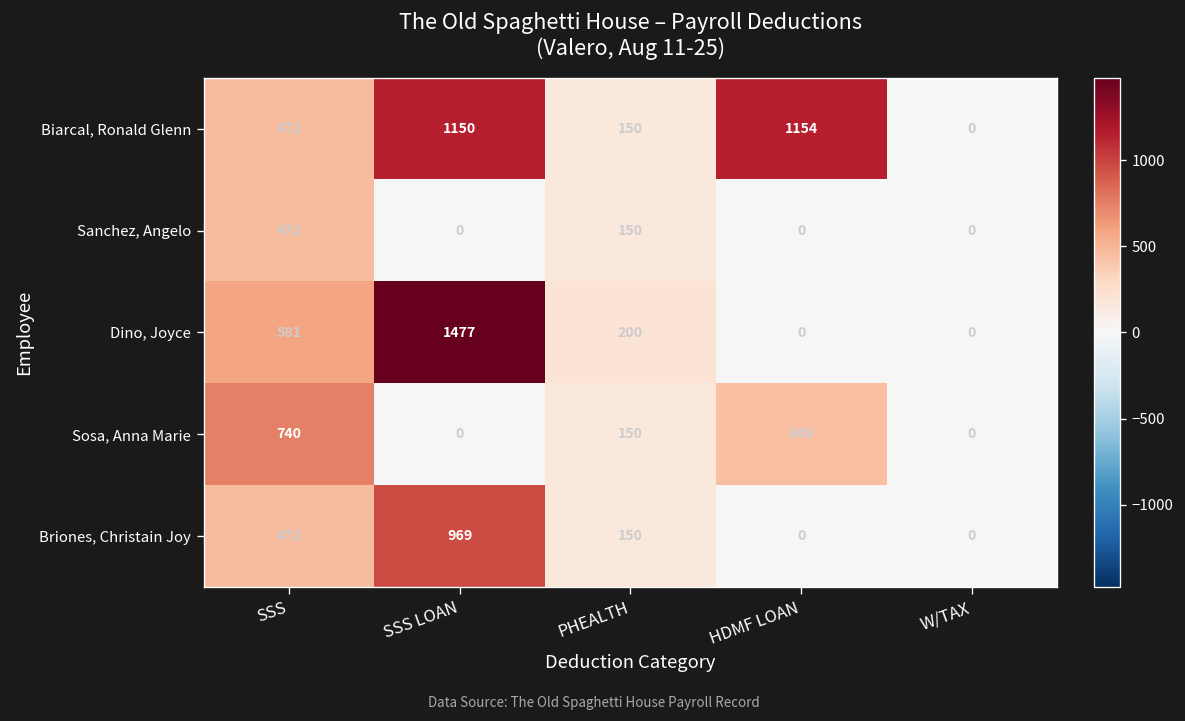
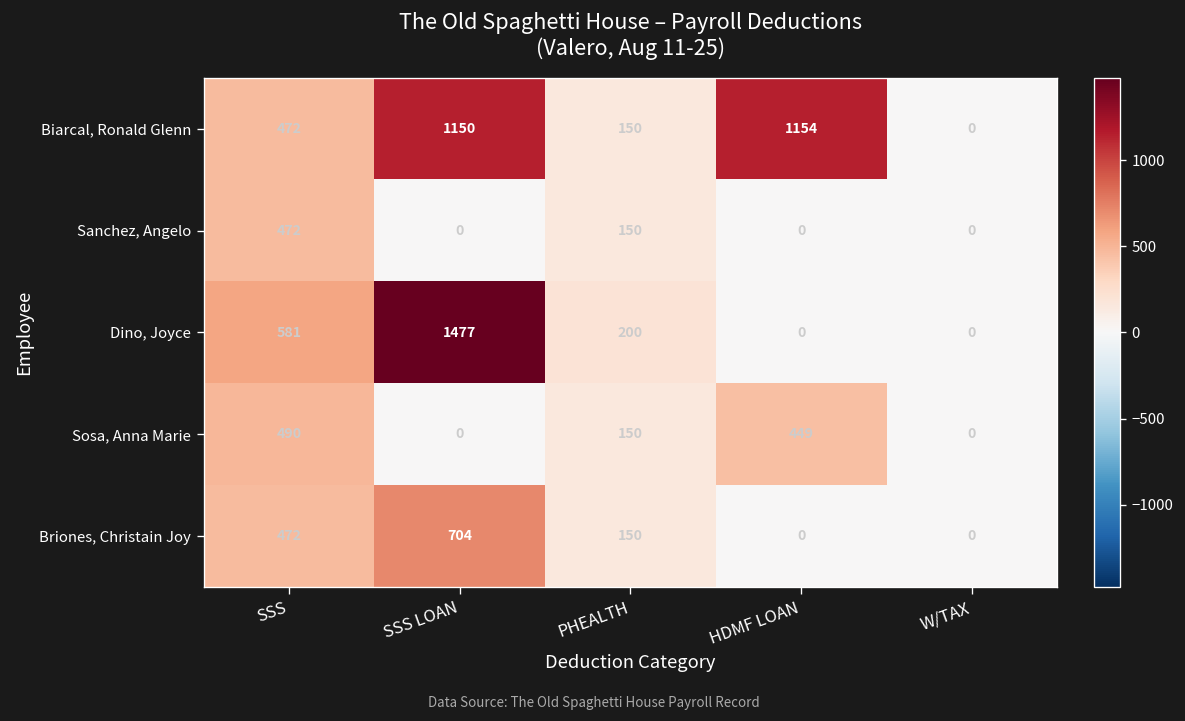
  {
    "Biarcal, Ronald Glenn": {
      "SSS LOAN": 1150,
      "HDMF LOAN": 1154
    },
    "Dino, Joyce": {
      "SSS": 581,
      "SSS LOAN": 1477
    },
    "Sosa, Anna Marie": {
-     "SSS": 740
+     "SSS": 490
    },
    "Briones, Christain Joy": {
-     "SSS LOAN": 969
+     "SSS LOAN": 704
    }
  }
